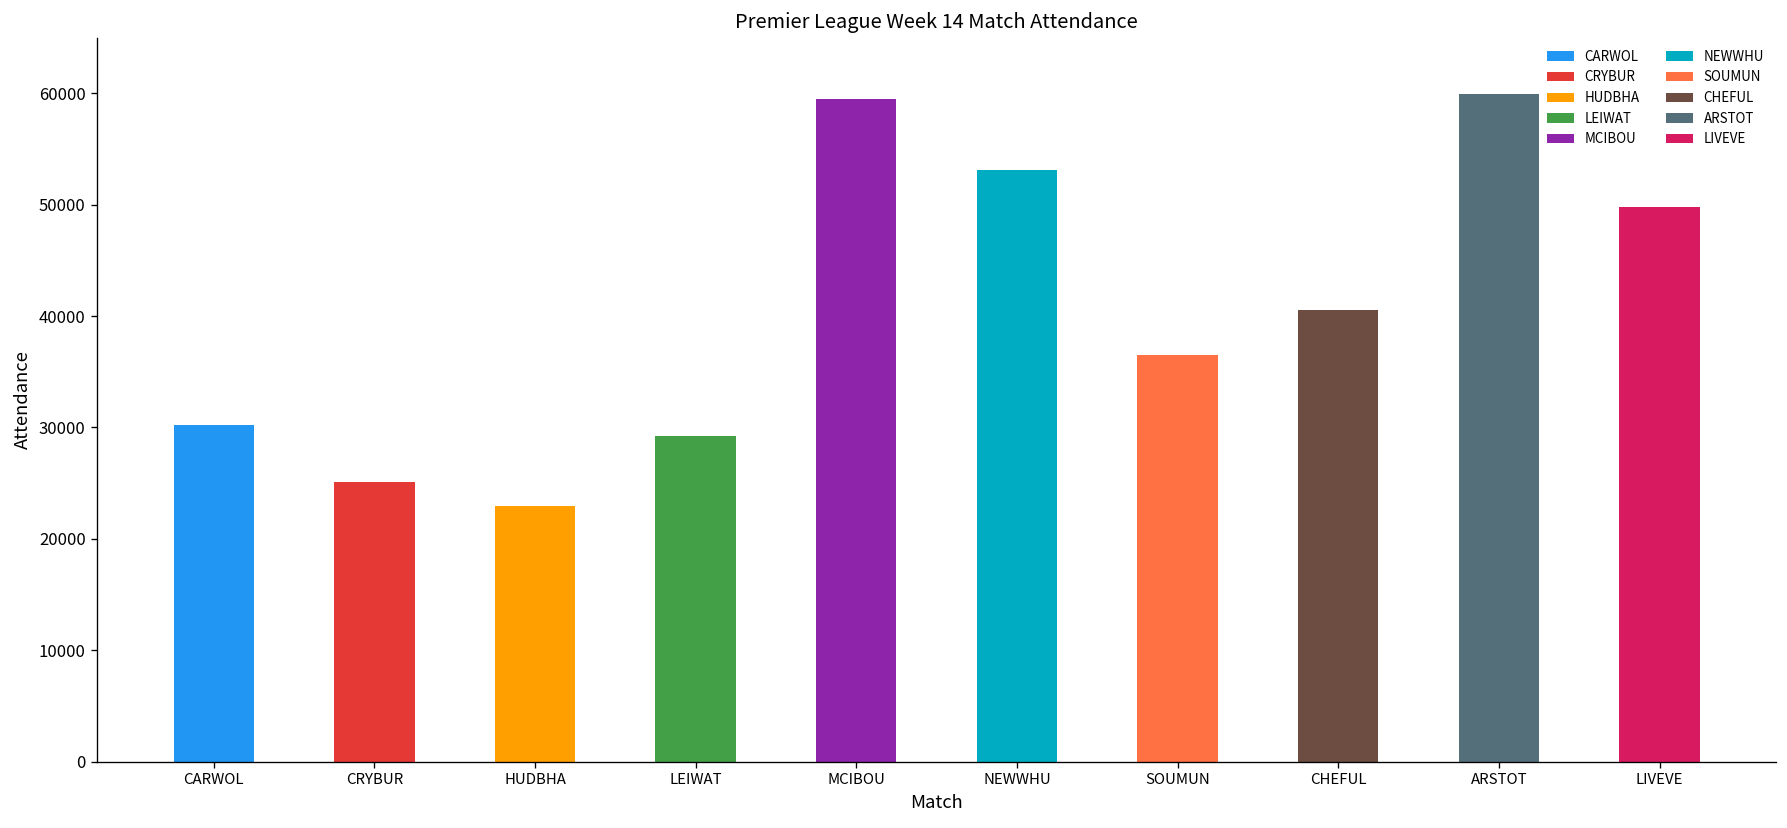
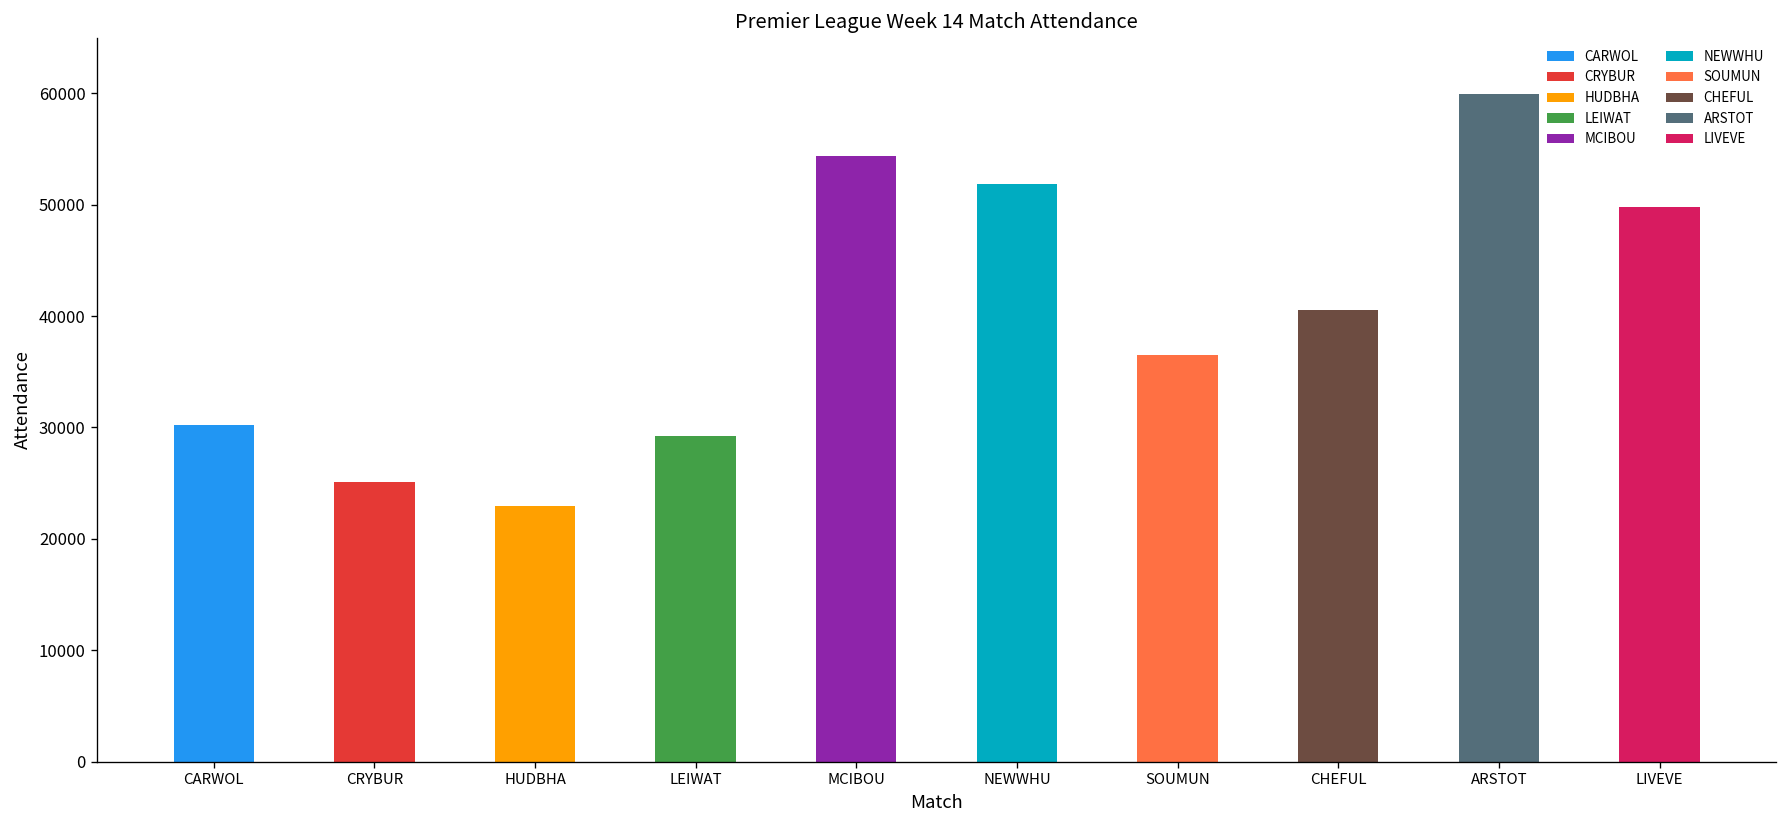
  {
    "CARWOL": 30000,
    "CRYBUR": 25000,
    "HUDBHA": 23000,
    "LEIWAT": 29000,
-   "MCIBOU": 60000,
-   "NEWWHU": 53000,
+   "MCIBOU": 54000,
+   "NEWWHU": 52000,
    "SOUMUN": 37000,
    "CHEFUL": 41000,
    "ARSTOT": 60000,
    "LIVEVE": 50000
  }
